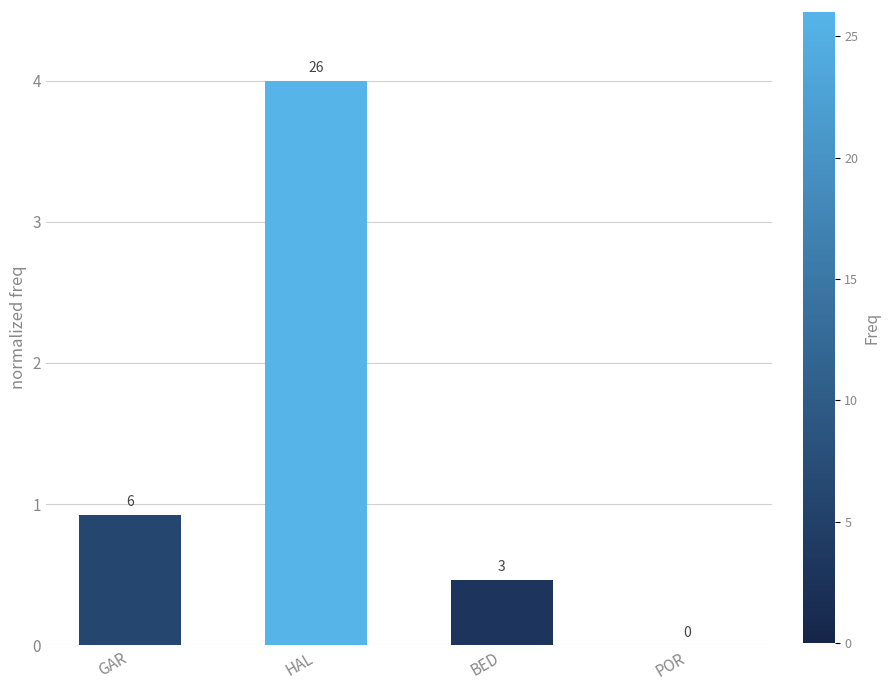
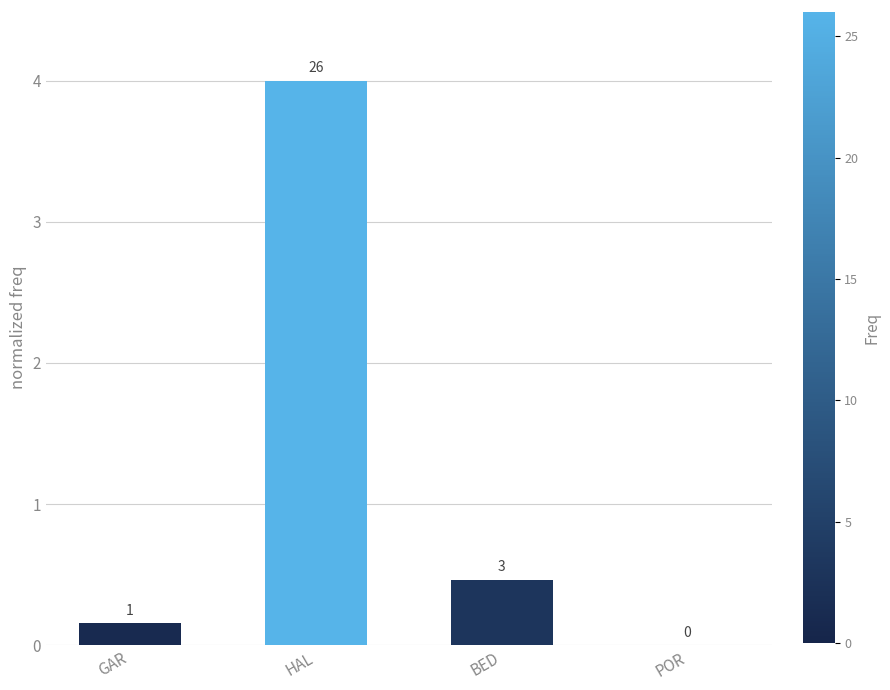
  {
-   "GAR": 6,
+   "GAR": 1,
    "POR": 0
  }
